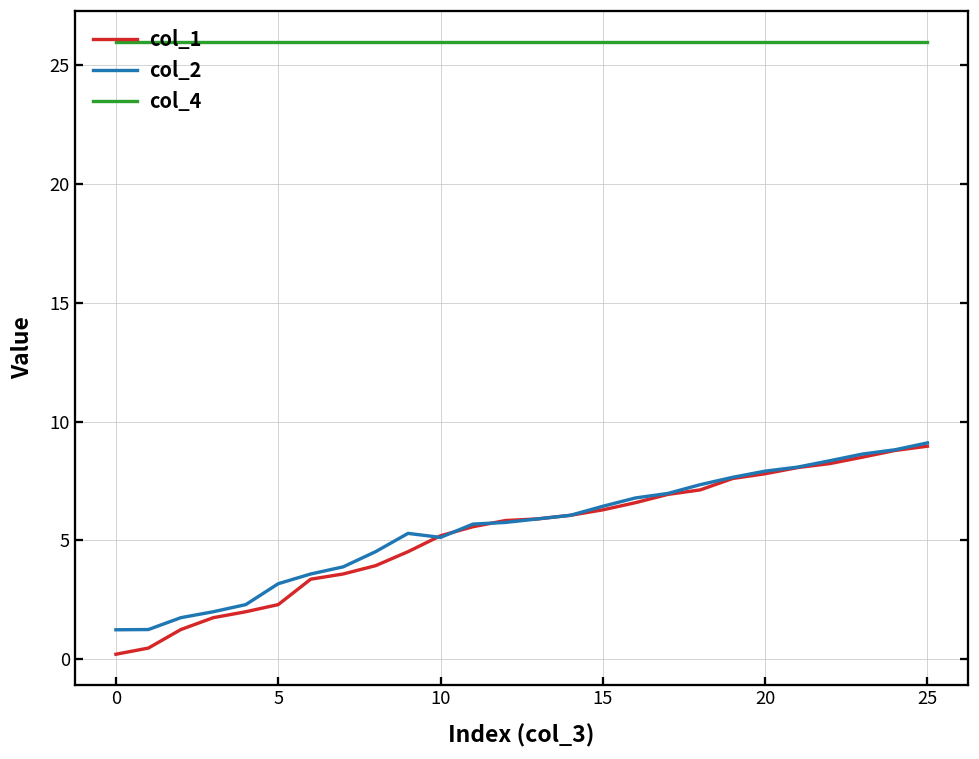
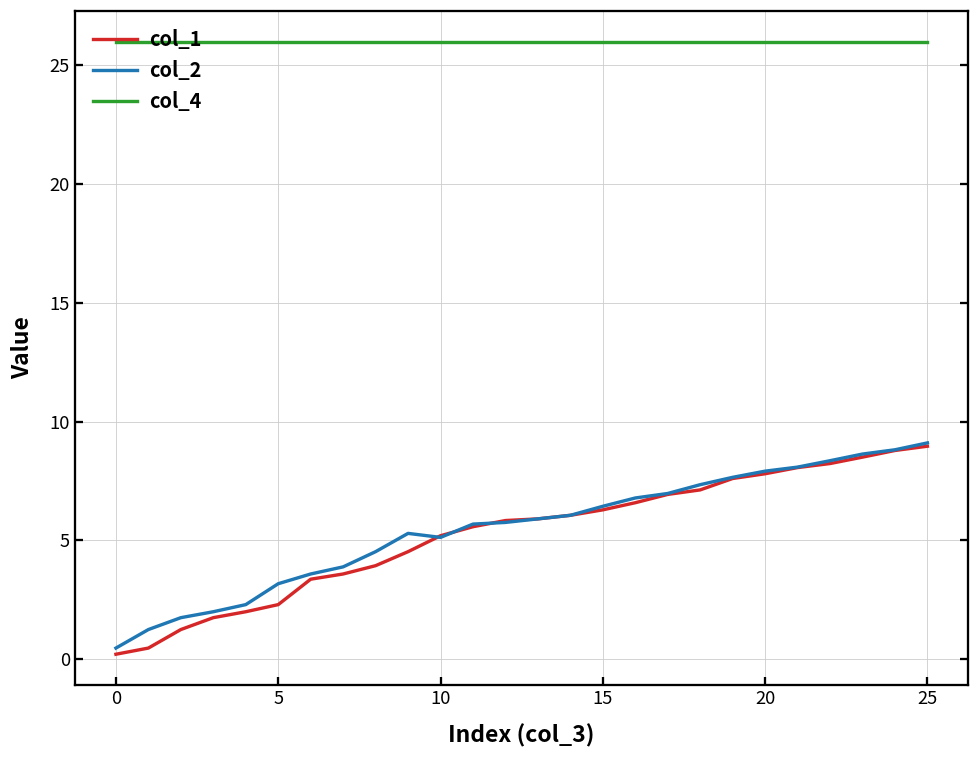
  {
    "col_1": {
      "0": 0.2,
      "5": 2.3,
      "15": 6.3,
      "25": 9.0
    },
    "col_2": {
-     "0": 1.2,
+     "0": 0.5,
      "5": 3.2,
      "15": 6.4,
      "25": 9.1
    },
    "col_4": {
      "0": 26.0,
      "5": 26.0,
      "10": 26.0,
      "15": 26.0,
      "20": 26.0,
      "25": 26.0
    }
  }
